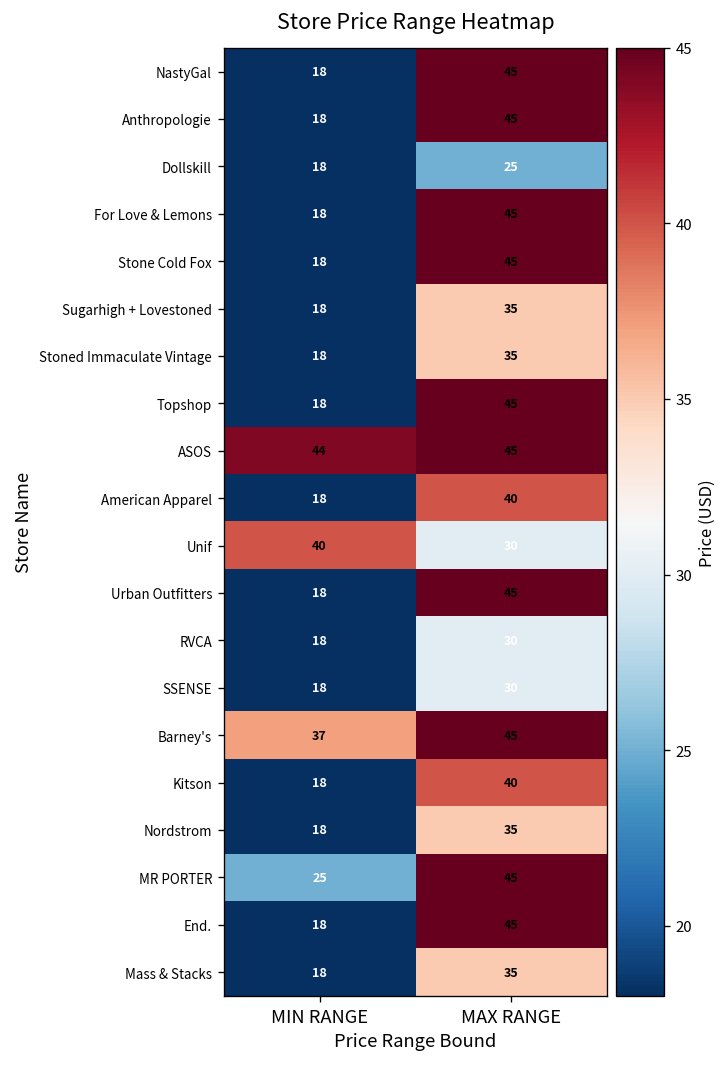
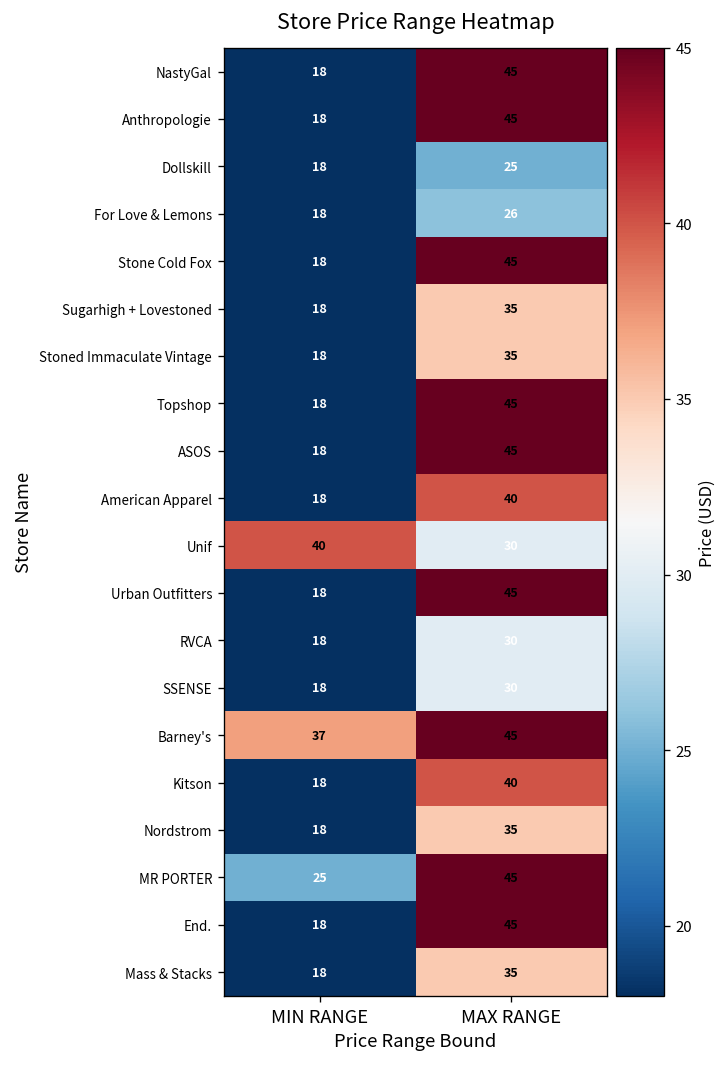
  {
    "NastyGal": {
      "MIN RANGE": 18,
      "MAX RANGE": 45
    },
    "Anthropologie": {
      "MIN RANGE": 18,
      "MAX RANGE": 45
    },
    "Dollskill": {
      "MIN RANGE": 18,
      "MAX RANGE": 25
    },
    "For Love & Lemons": {
      "MIN RANGE": 18,
-     "MAX RANGE": 45
+     "MAX RANGE": 26
    },
    "Stone Cold Fox": {
      "MIN RANGE": 18,
      "MAX RANGE": 45
    },
    "Sugarhigh + Lovestoned": {
      "MIN RANGE": 18,
      "MAX RANGE": 35
    },
    "Stoned Immaculate Vintage": {
      "MIN RANGE": 18,
      "MAX RANGE": 35
    },
    "Topshop": {
      "MIN RANGE": 18,
      "MAX RANGE": 45
    },
    "ASOS": {
-     "MIN RANGE": 44,
+     "MIN RANGE": 18,
      "MAX RANGE": 45
    },
    "American Apparel": {
      "MIN RANGE": 18,
      "MAX RANGE": 40
    },
    "Unif": {
      "MIN RANGE": 40
    },
    "Urban Outfitters": {
      "MIN RANGE": 18,
      "MAX RANGE": 45
    },
    "RVCA": {
      "MIN RANGE": 18
    },
    "SSENSE": {
      "MIN RANGE": 18
    },
    "Barney's": {
      "MIN RANGE": 37,
      "MAX RANGE": 45
    },
    "Kitson": {
      "MIN RANGE": 18,
      "MAX RANGE": 40
    },
    "Nordstrom": {
      "MIN RANGE": 18,
      "MAX RANGE": 35
    },
    "MR PORTER": {
      "MIN RANGE": 25,
      "MAX RANGE": 45
    },
    "End.": {
      "MIN RANGE": 18,
      "MAX RANGE": 45
    },
    "Mass & Stacks": {
      "MIN RANGE": 18,
      "MAX RANGE": 35
    }
  }
